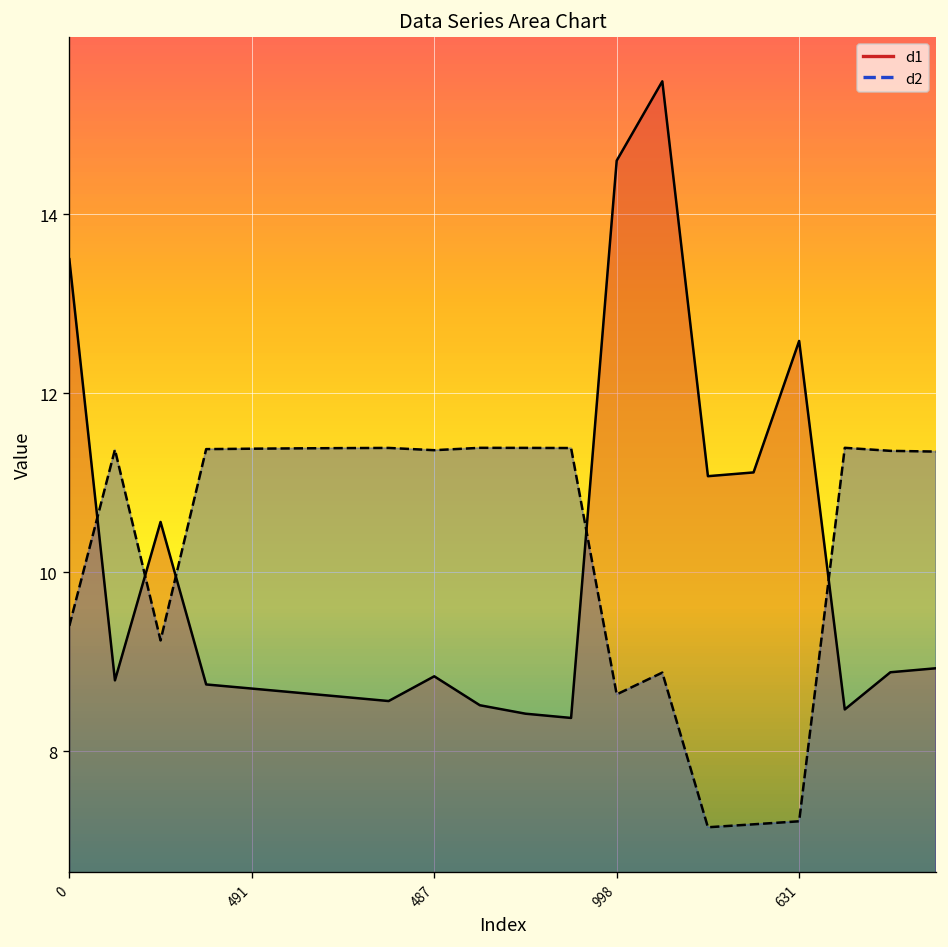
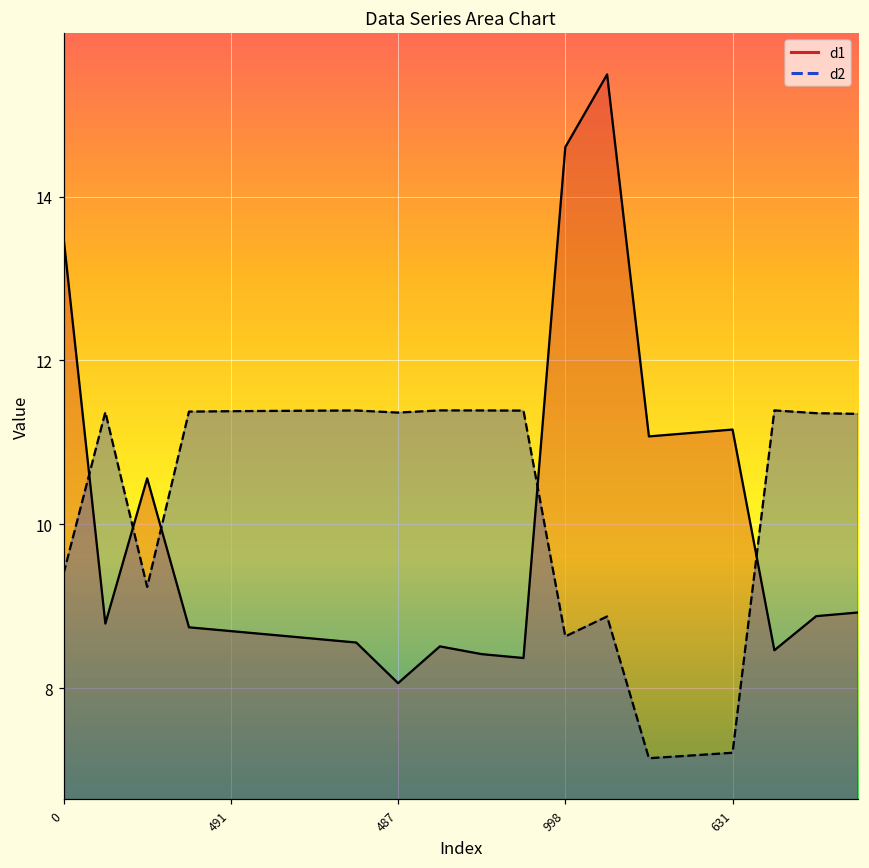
  {
    "d1": {
      "0": 13.5,
      "491": 8.7,
-     "487": 8.8,
+     "487": 8.1,
      "998": 14.6,
-     "631": 12.6
+     "631": 11.2
    },
    "d2": {
      "0": 9.4,
      "491": 11.4,
      "487": 11.4,
      "998": 8.6,
      "631": 7.2
    }
  }
